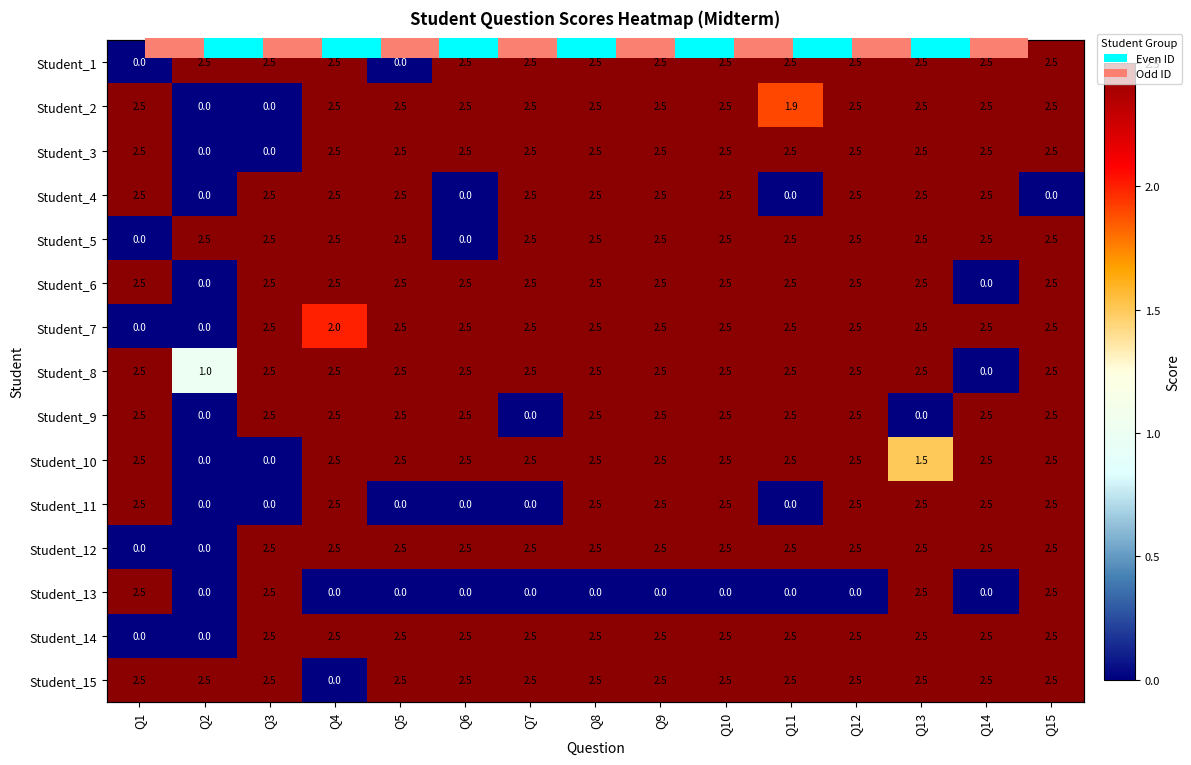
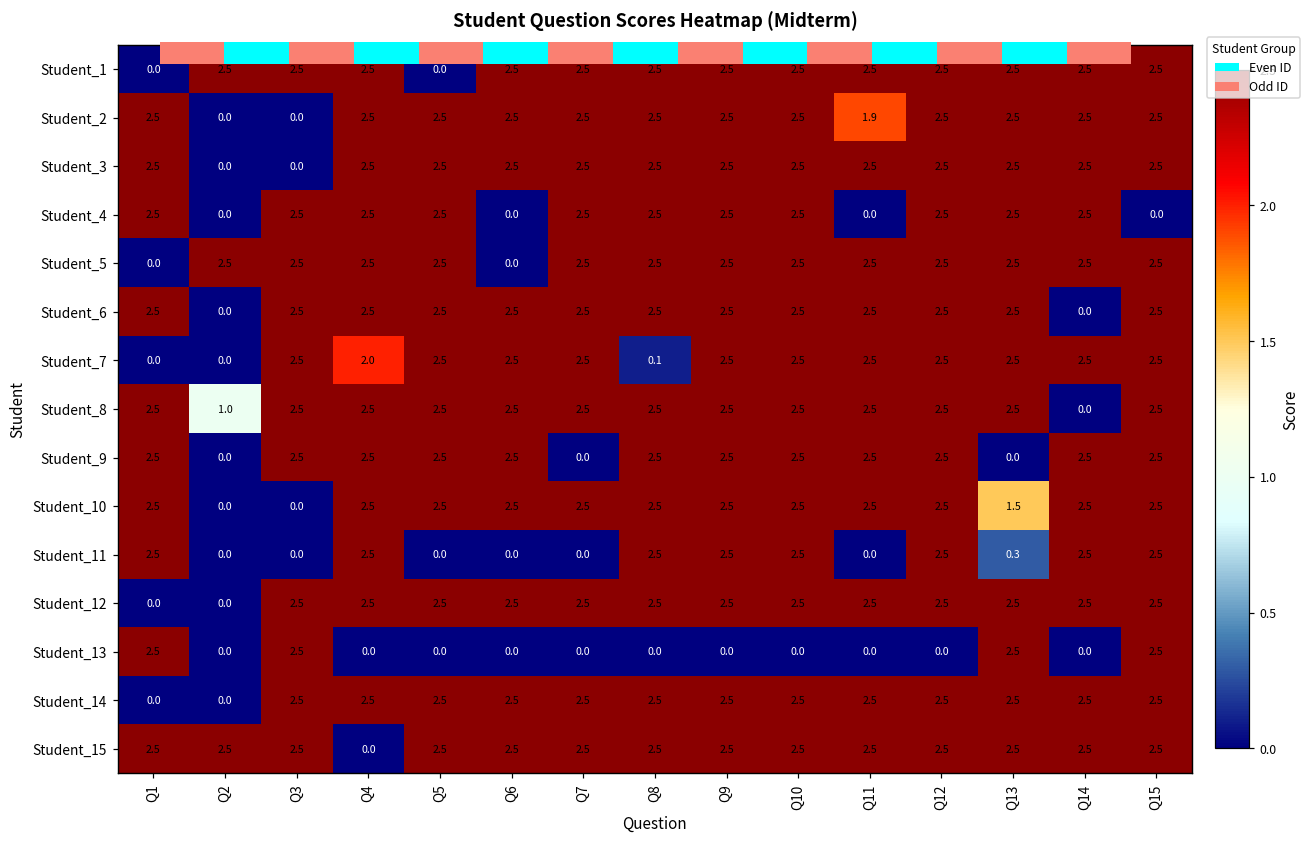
  {
    "Student_7": {
      "Q1": 0.0,
      "Q2": 0.0,
      "Q3": 2.5,
      "Q4": 2.0,
      "Q5": 2.5,
      "Q6": 2.5,
      "Q7": 2.5,
-     "Q8": 2.5,
+     "Q8": 0.1,
      "Q9": 2.5,
      "Q10": 2.5,
      "Q11": 2.5,
      "Q12": 2.5,
      "Q13": 2.5,
      "Q14": 2.5,
      "Q15": 2.5
    },
    "Student_11": {
      "Q1": 2.5,
      "Q2": 0.0,
      "Q3": 0.0,
      "Q4": 2.5,
      "Q5": 0.0,
      "Q6": 0.0,
      "Q7": 0.0,
      "Q8": 2.5,
      "Q9": 2.5,
      "Q10": 2.5,
      "Q11": 0.0,
      "Q12": 2.5,
-     "Q13": 2.5,
+     "Q13": 0.3,
      "Q14": 2.5,
      "Q15": 2.5
    }
  }
